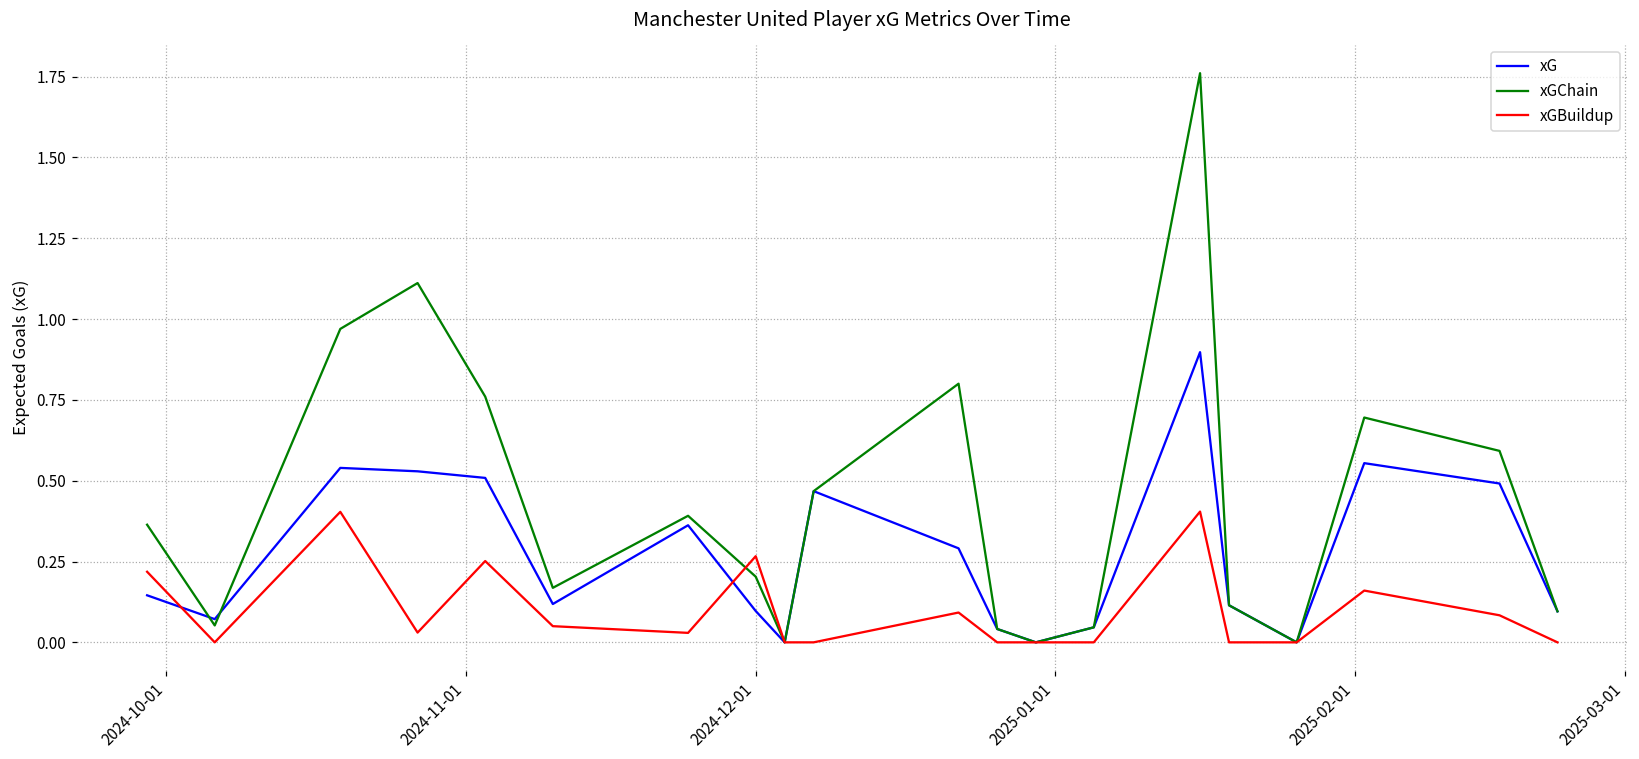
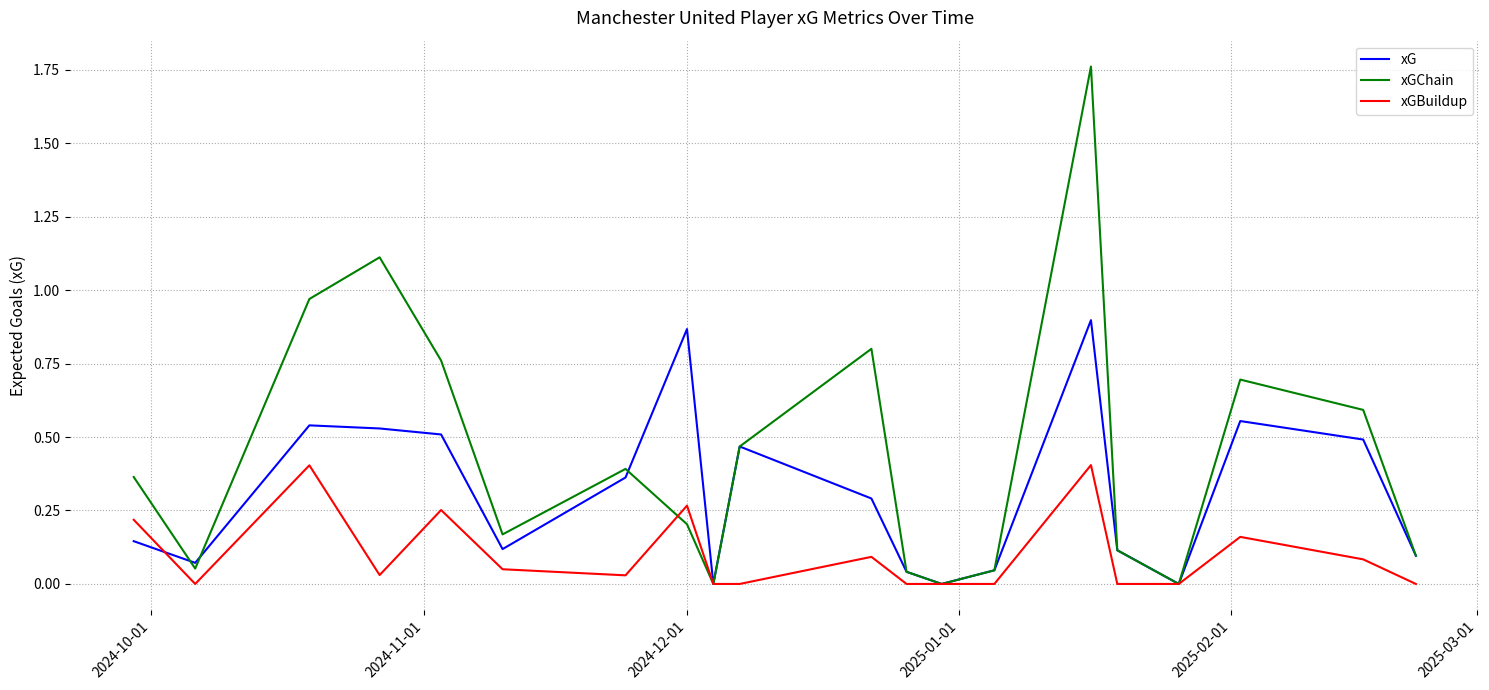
  {
    "xG": {
-     "2024-12-01": 0.10
+     "2024-12-01": 0.87
    },
    "xGChain": {
      "2024-12-01": 0.20
    },
    "xGBuildup": {
      "2024-12-01": 0.27
    }
  }
